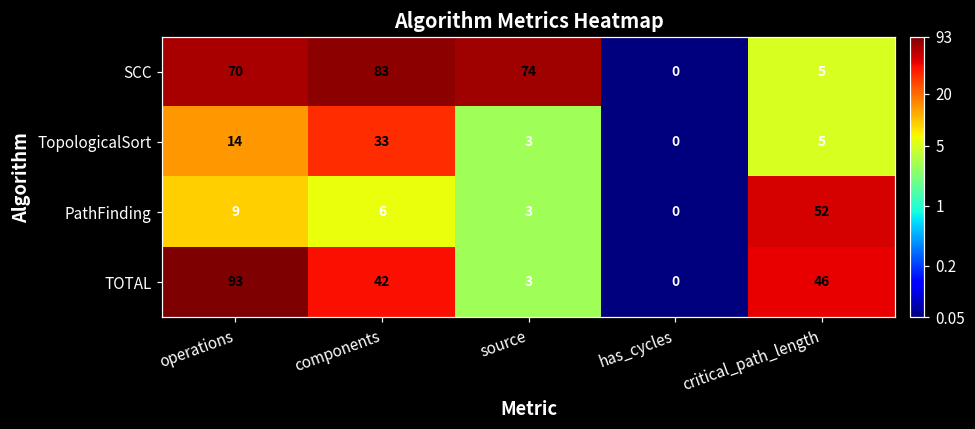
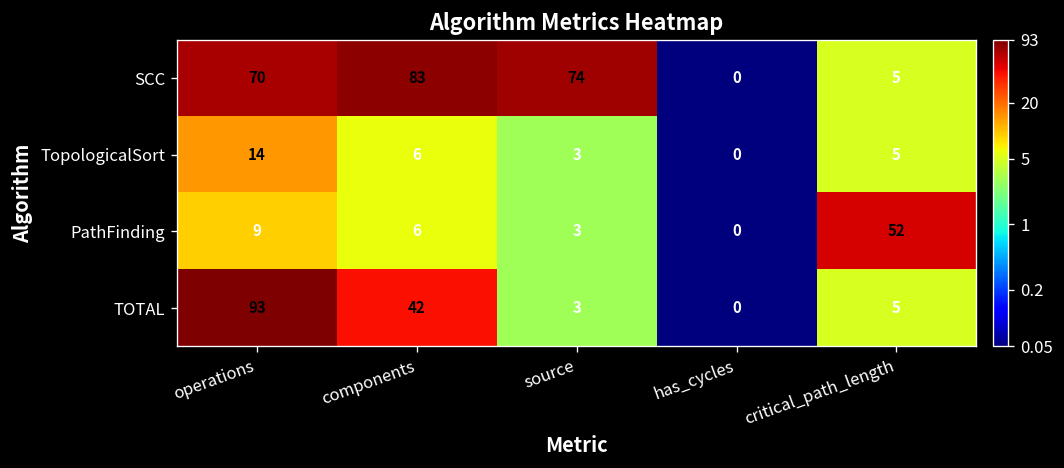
  {
    "SCC": {
      "operations": 70,
      "components": 83,
      "source": 74,
      "has_cycles": 0,
      "critical_path_length": 5
    },
    "TopologicalSort": {
      "operations": 14,
-     "components": 33,
+     "components": 6,
      "source": 3,
      "has_cycles": 0,
      "critical_path_length": 5
    },
    "PathFinding": {
      "operations": 9,
      "components": 6,
      "source": 3,
      "has_cycles": 0,
      "critical_path_length": 52
    },
    "TOTAL": {
      "operations": 93,
      "components": 42,
      "source": 3,
      "has_cycles": 0,
-     "critical_path_length": 46
+     "critical_path_length": 5
    }
  }
